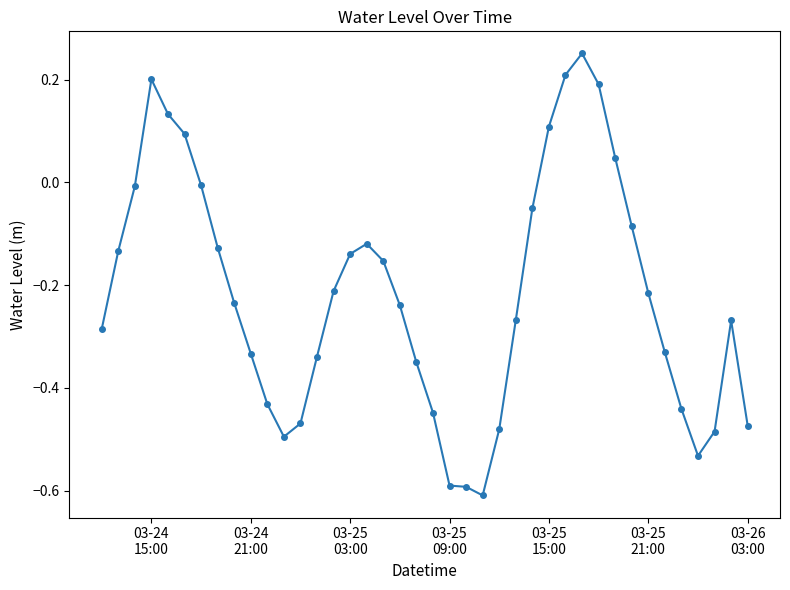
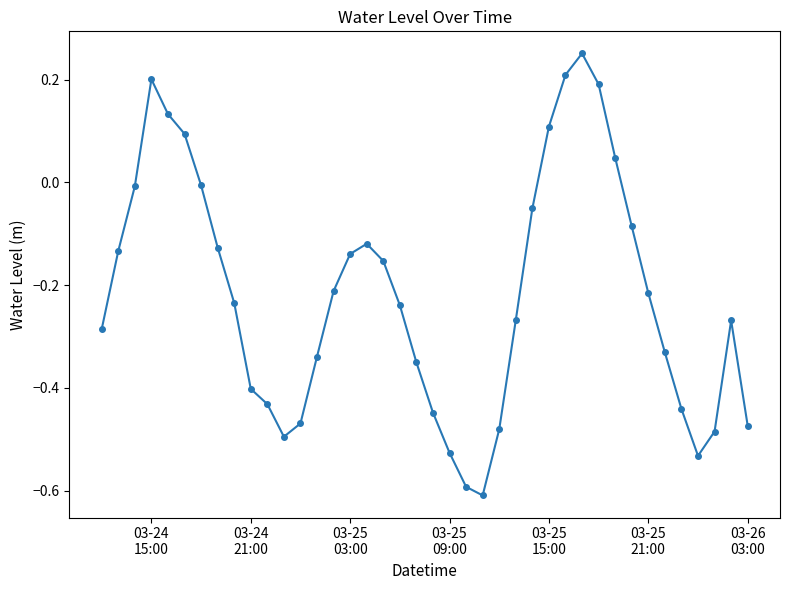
  {
    "03-24 15:00": 0.20,
-   "03-24 21:00": -0.33,
+   "03-24 21:00": -0.40,
    "03-25 03:00": -0.14,
-   "03-25 09:00": -0.59,
+   "03-25 09:00": -0.53,
    "03-25 15:00": 0.11,
    "03-25 21:00": -0.22,
    "03-26 03:00": -0.47
  }
